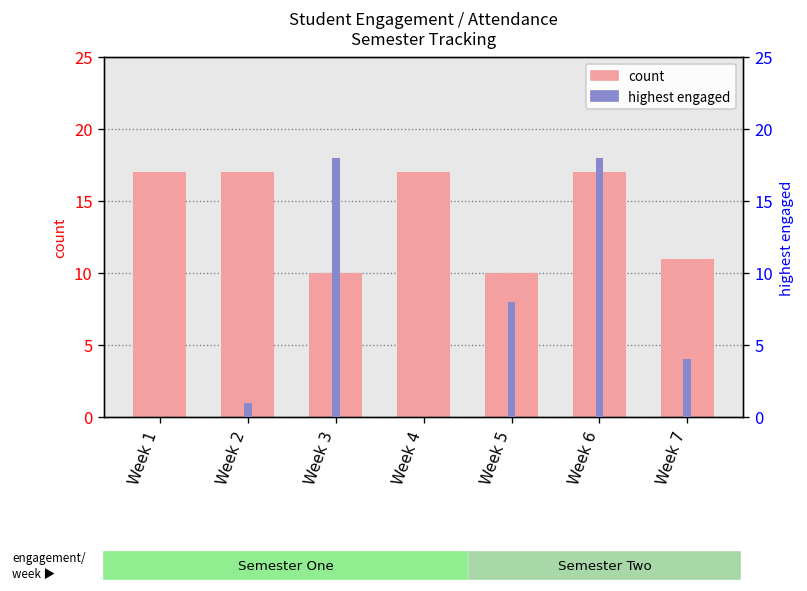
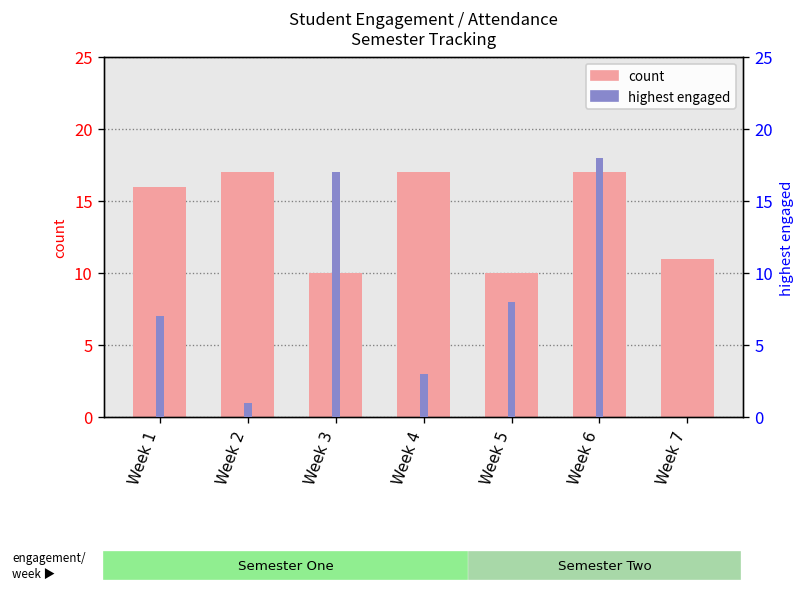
  {
    "count": {
-     "Week 1": 17,
+     "Week 1": 16,
      "Week 2": 17,
      "Week 3": 10,
      "Week 4": 17,
      "Week 5": 10,
      "Week 6": 17,
      "Week 7": 11
    },
    "highest engaged": {
-     "Week 1": 0,
+     "Week 1": 7,
      "Week 2": 1,
-     "Week 3": 18,
-     "Week 4": 0,
+     "Week 3": 17,
+     "Week 4": 3,
      "Week 5": 8,
      "Week 6": 18,
-     "Week 7": 4
+     "Week 7": 0
    }
  }
